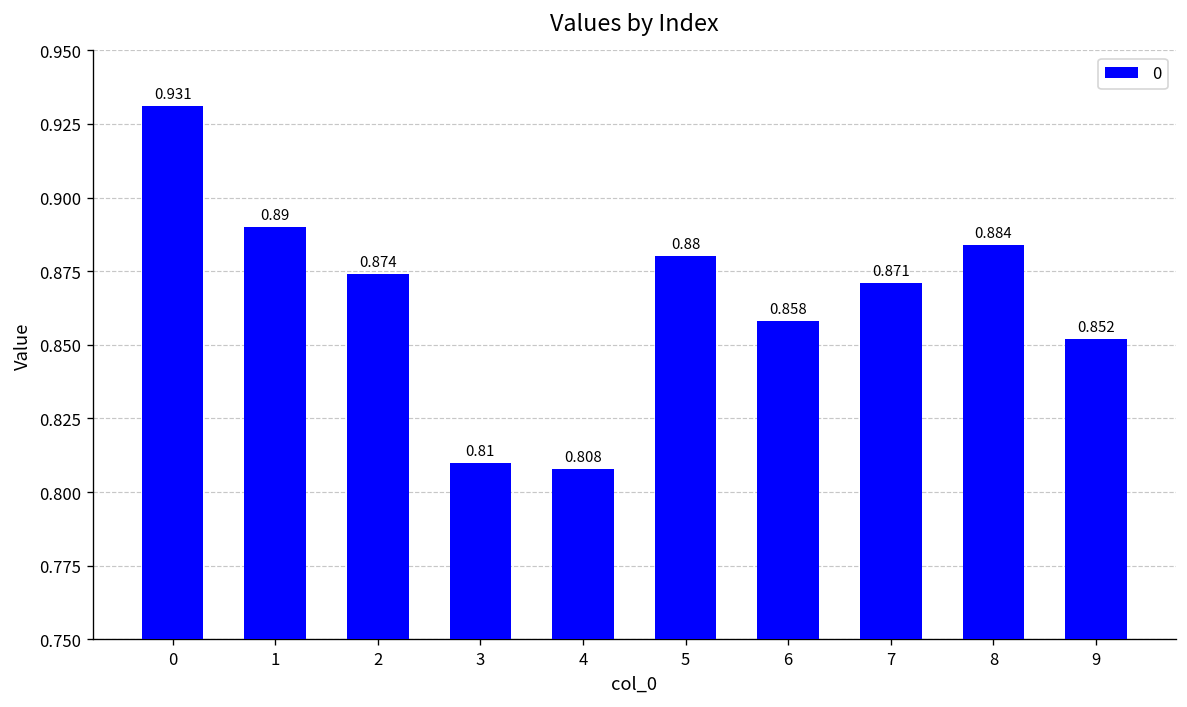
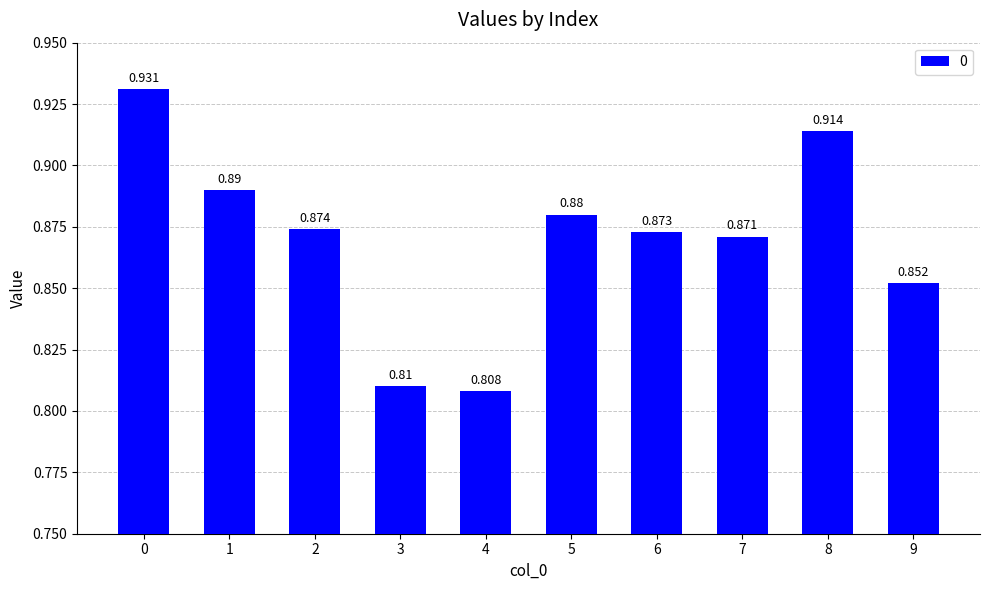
  {
    "0": 0.931,
    "1": 0.89,
    "2": 0.874,
    "3": 0.81,
    "4": 0.808,
    "5": 0.88,
-   "6": 0.858,
+   "6": 0.873,
    "7": 0.871,
-   "8": 0.884,
+   "8": 0.914,
    "9": 0.852
  }
